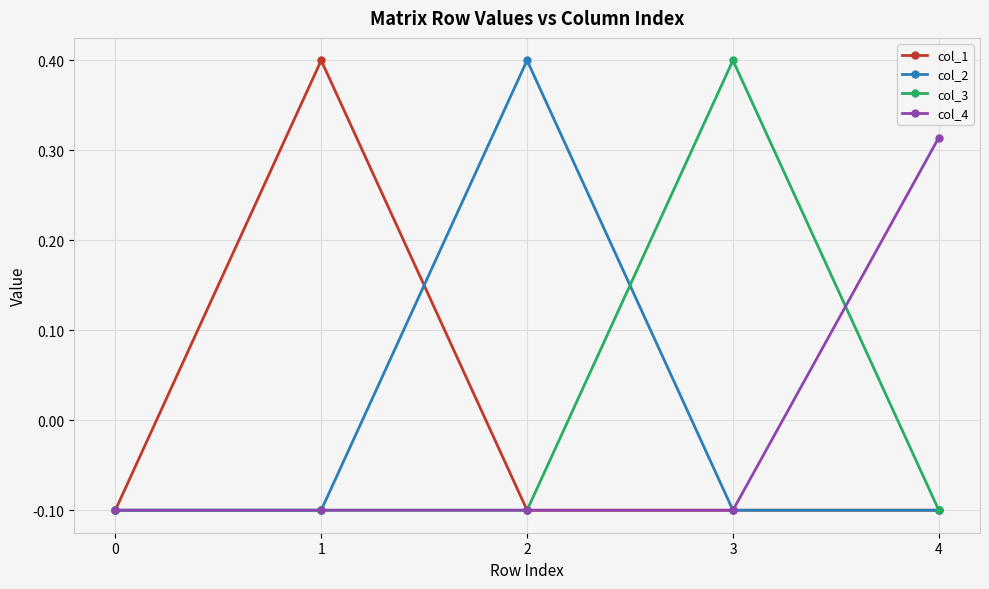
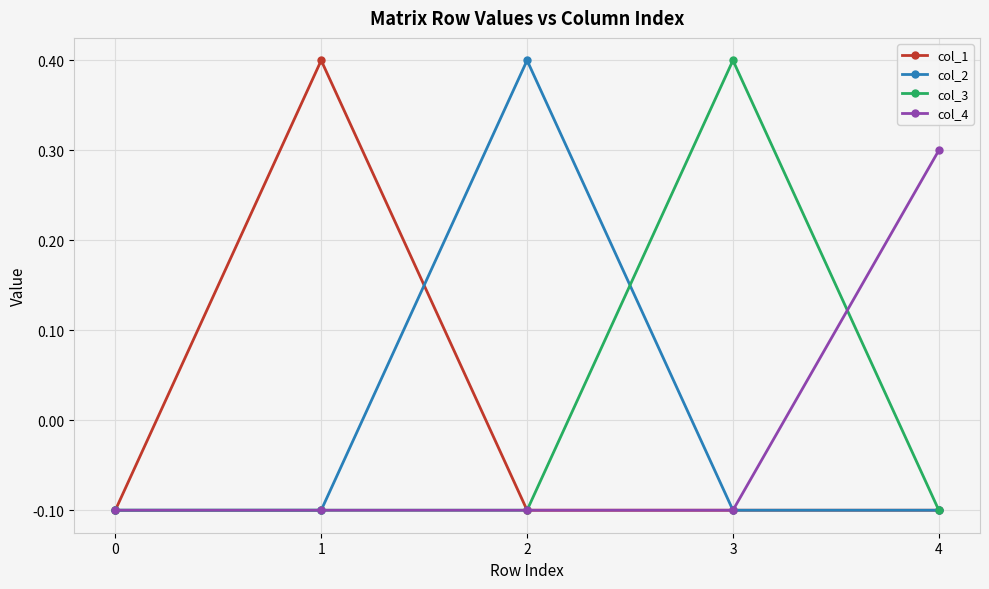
  {
    "col_1": {
      "1": 0.40
    },
    "col_2": {
      "2": 0.40
    },
    "col_3": {
      "3": 0.40
    },
    "col_4": {
-     "4": 0.31
+     "4": 0.30
    }
  }
